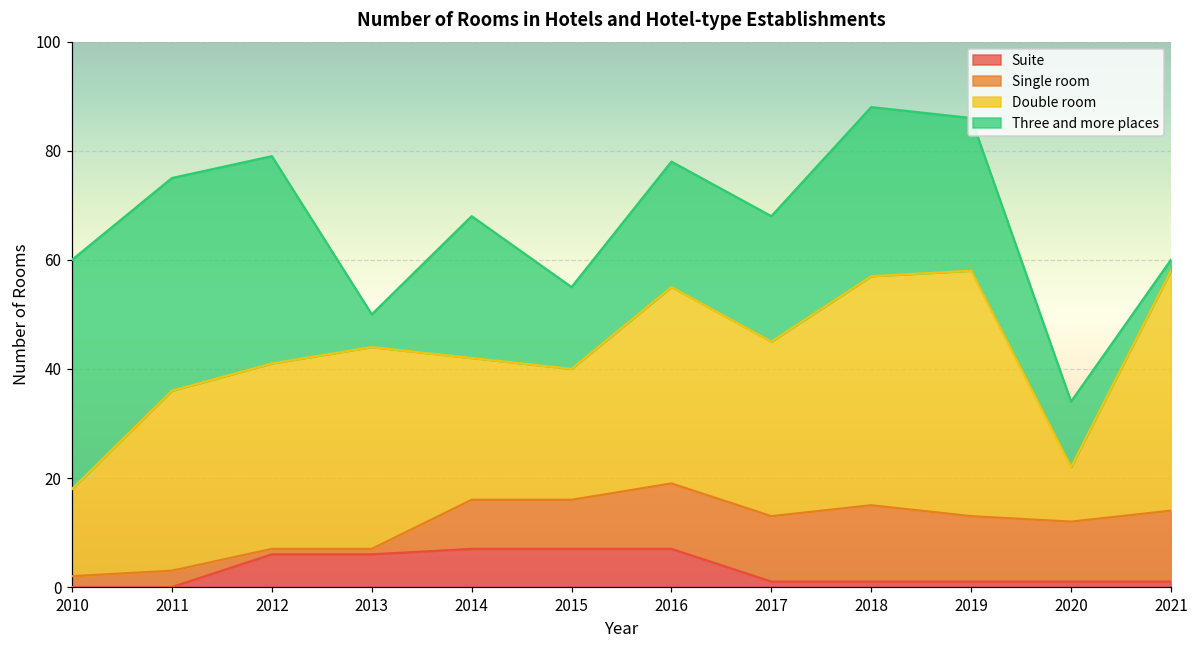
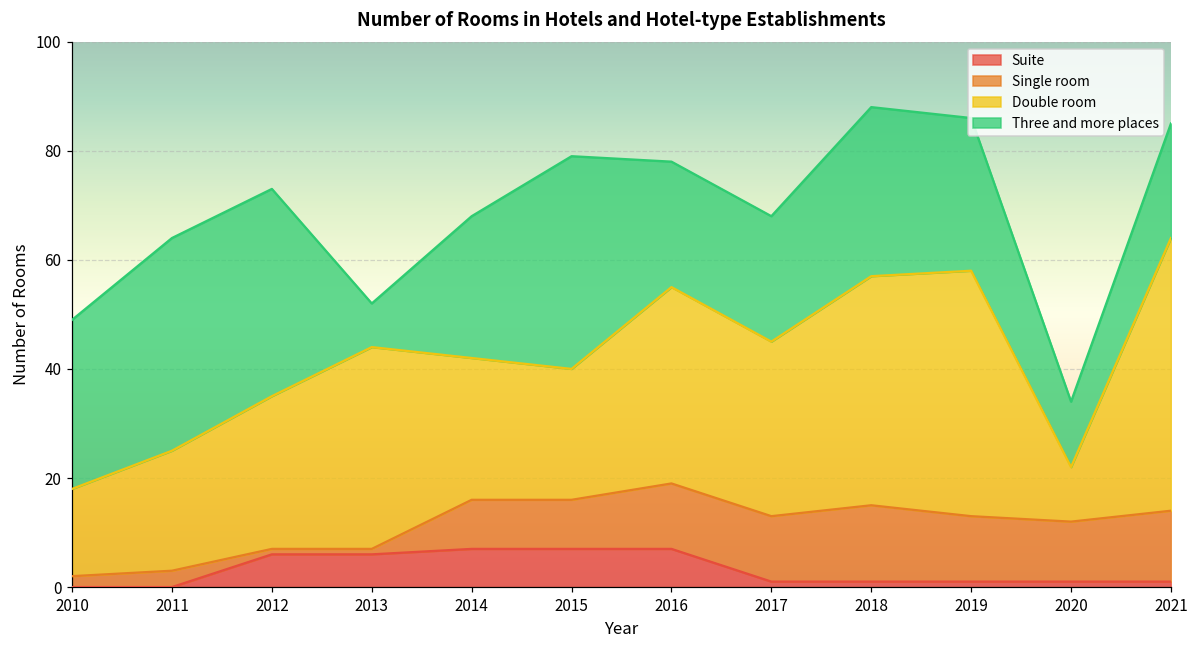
  {
    "Double room": {
      "2010": 16,
-     "2011": 33,
-     "2012": 34,
+     "2011": 22,
+     "2012": 28,
      "2013": 37,
      "2014": 26,
      "2015": 24,
      "2016": 36,
      "2017": 32,
      "2018": 42,
      "2019": 45,
      "2020": 10,
-     "2021": 44
+     "2021": 50
    },
    "Three and more places": {
-     "2010": 42,
+     "2010": 31,
      "2011": 39,
      "2012": 38,
-     "2013": 6,
+     "2013": 8,
      "2014": 26,
-     "2015": 15,
+     "2015": 39,
      "2016": 23,
      "2017": 23,
      "2018": 31,
      "2020": 12,
-     "2021": 2
+     "2021": 21
    }
  }
